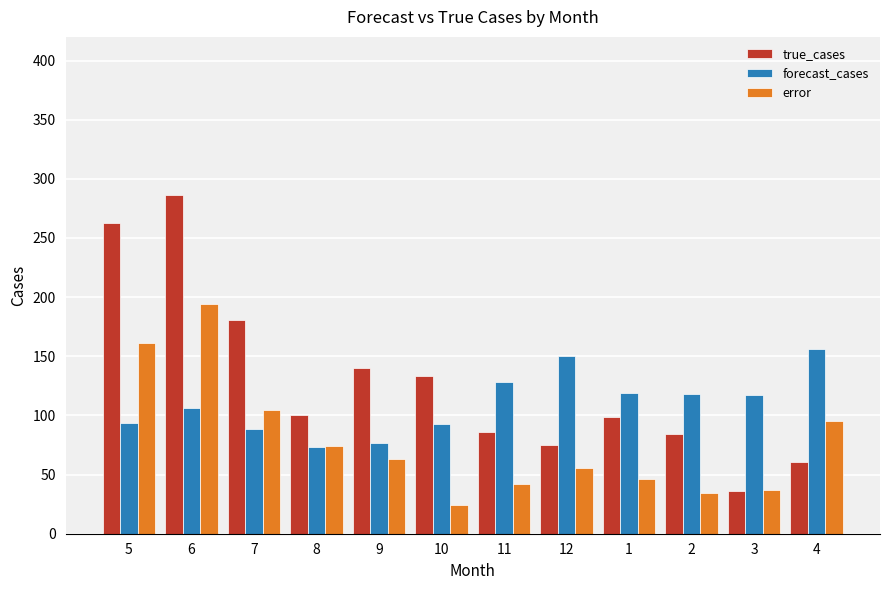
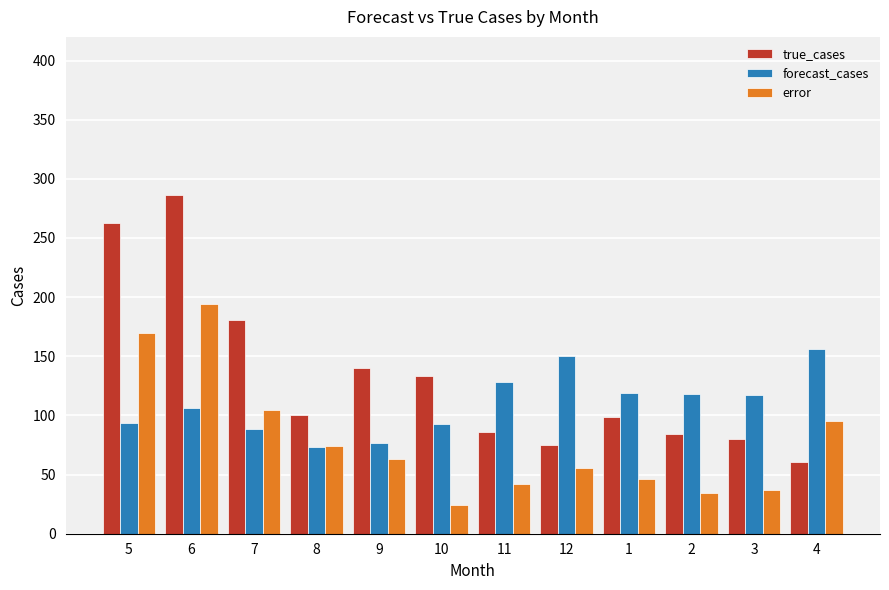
  {
    "true_cases": {
      "5": 263,
      "6": 286,
      "7": 181,
      "8": 100,
      "9": 140,
      "10": 133,
      "11": 86,
      "12": 75,
      "1": 99,
      "2": 84,
-     "3": 36,
+     "3": 80,
      "4": 61
    },
    "forecast_cases": {
      "5": 93,
      "6": 106,
      "7": 88,
      "8": 73,
      "9": 76,
      "10": 93,
      "11": 128,
      "12": 150,
      "1": 119,
      "2": 118,
      "3": 117,
      "4": 156
    },
    "error": {
-     "5": 161,
+     "5": 170,
      "6": 194,
      "7": 105,
      "8": 75,
      "9": 64,
      "10": 24,
      "11": 42,
      "12": 55,
      "1": 46,
      "2": 34,
      "3": 37,
      "4": 95
    }
  }
